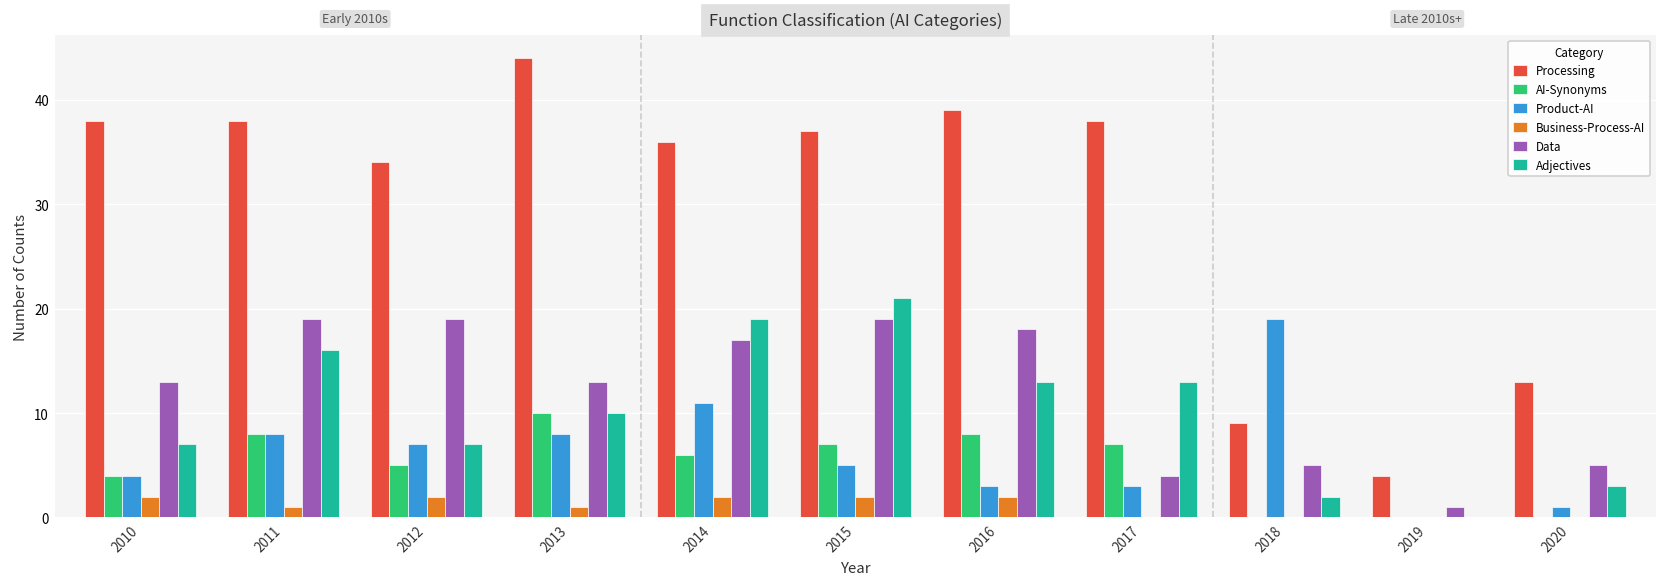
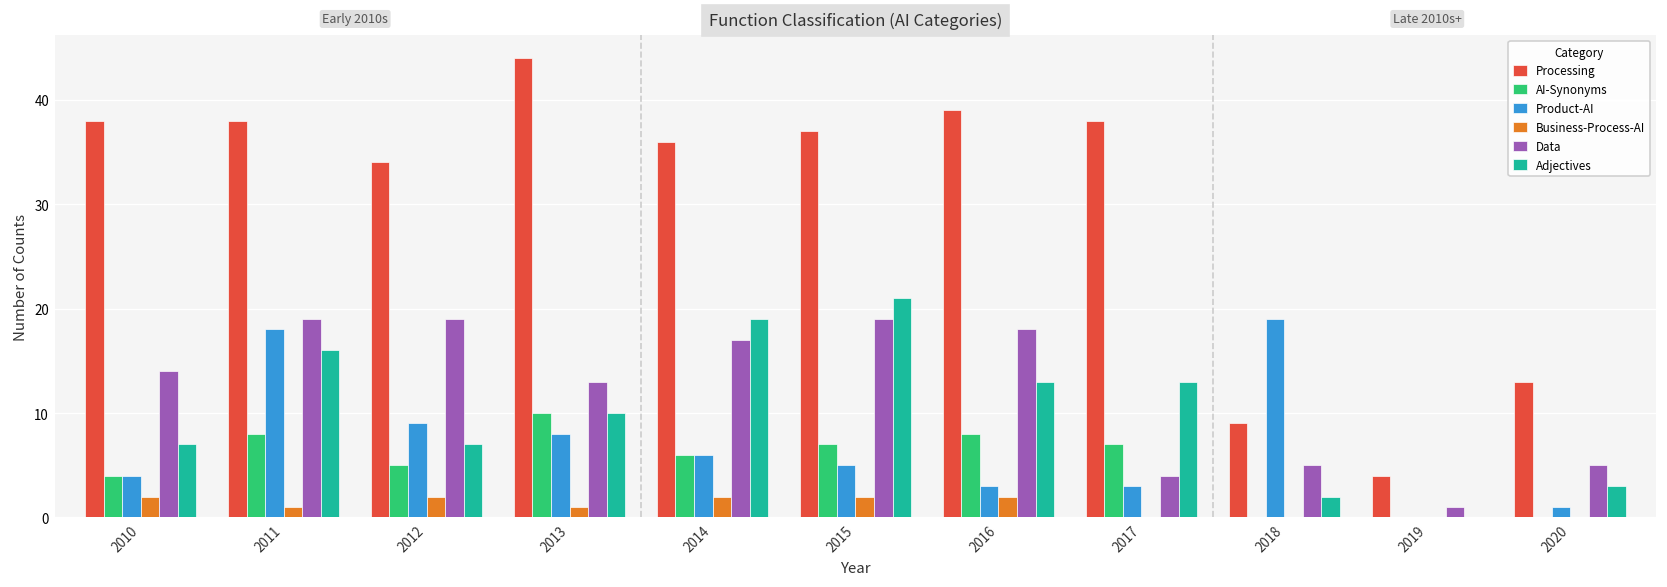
  {
    "Product-AI": {
      "2010": 4,
-     "2011": 8,
-     "2012": 7,
+     "2011": 18,
+     "2012": 9,
      "2013": 8,
-     "2014": 11,
+     "2014": 6,
      "2015": 5,
      "2016": 3,
      "2017": 3,
      "2018": 19,
      "2019": 0,
      "2020": 1
    },
    "Data": {
-     "2010": 13,
+     "2010": 14,
      "2011": 19,
      "2012": 19,
      "2013": 13,
      "2014": 17,
      "2015": 19,
      "2016": 18,
      "2017": 4,
      "2018": 5,
      "2019": 1,
      "2020": 5
    }
  }
